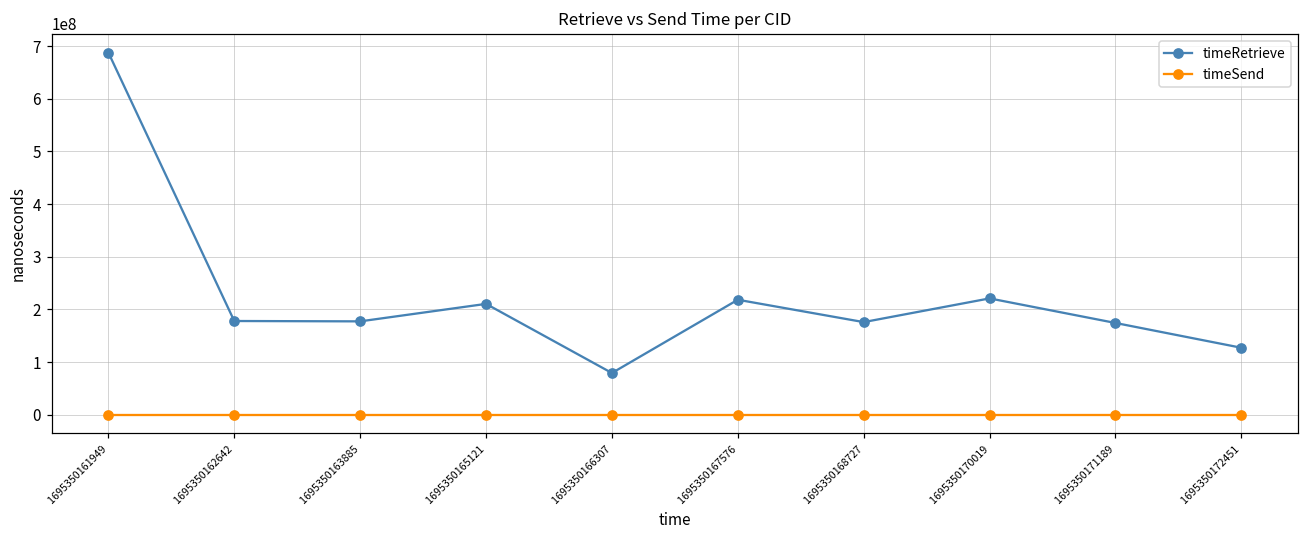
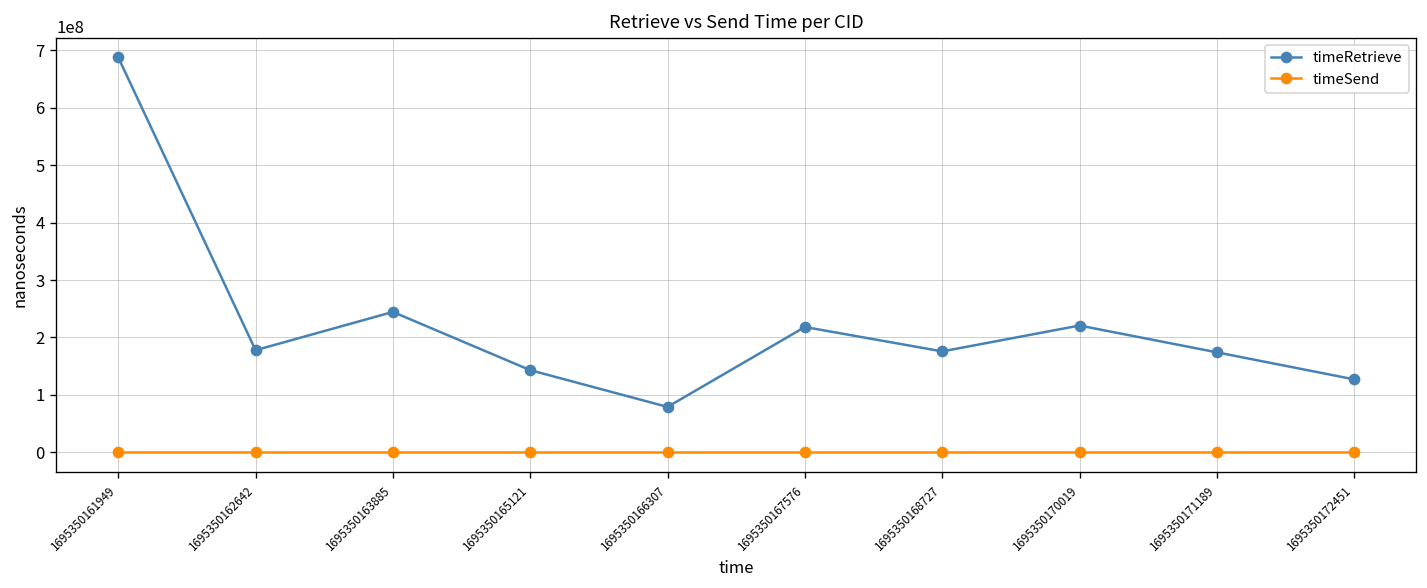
  {
    "timeRetrieve": {
      "1695350161949": 690000000,
      "1695350162642": 180000000,
-     "1695350163885": 180000000,
-     "1695350165121": 210000000,
+     "1695350163885": 240000000,
+     "1695350165121": 140000000,
      "1695350166307": 80000000,
      "1695350167576": 220000000,
      "1695350168727": 180000000,
      "1695350170019": 220000000,
      "1695350171189": 170000000,
      "1695350172451": 130000000
    },
    "timeSend": {
      "1695350161949": 0,
      "1695350162642": 0,
      "1695350163885": 0,
      "1695350165121": 0,
      "1695350166307": 0,
      "1695350167576": 0,
      "1695350168727": 0,
      "1695350170019": 0,
      "1695350171189": 0,
      "1695350172451": 0
    }
  }
